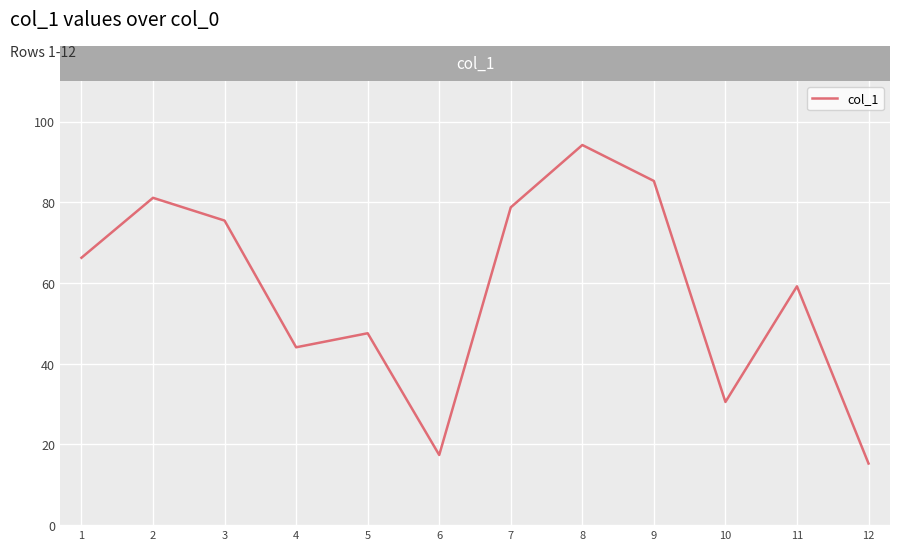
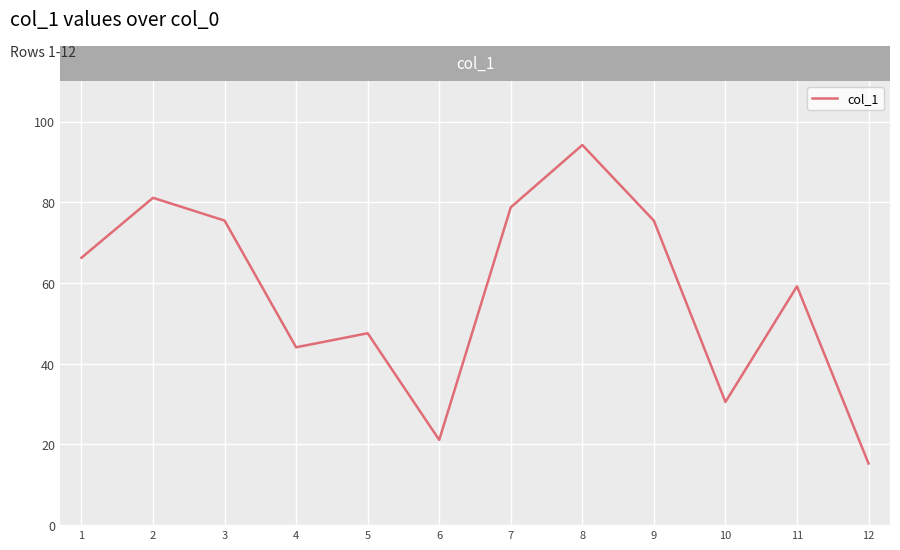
  {
    "1": 66,
    "2": 81,
    "3": 75,
    "4": 44,
    "5": 48,
-   "6": 17,
+   "6": 21,
    "7": 79,
    "8": 94,
-   "9": 85,
+   "9": 75,
    "10": 31,
    "11": 59,
    "12": 15
  }
